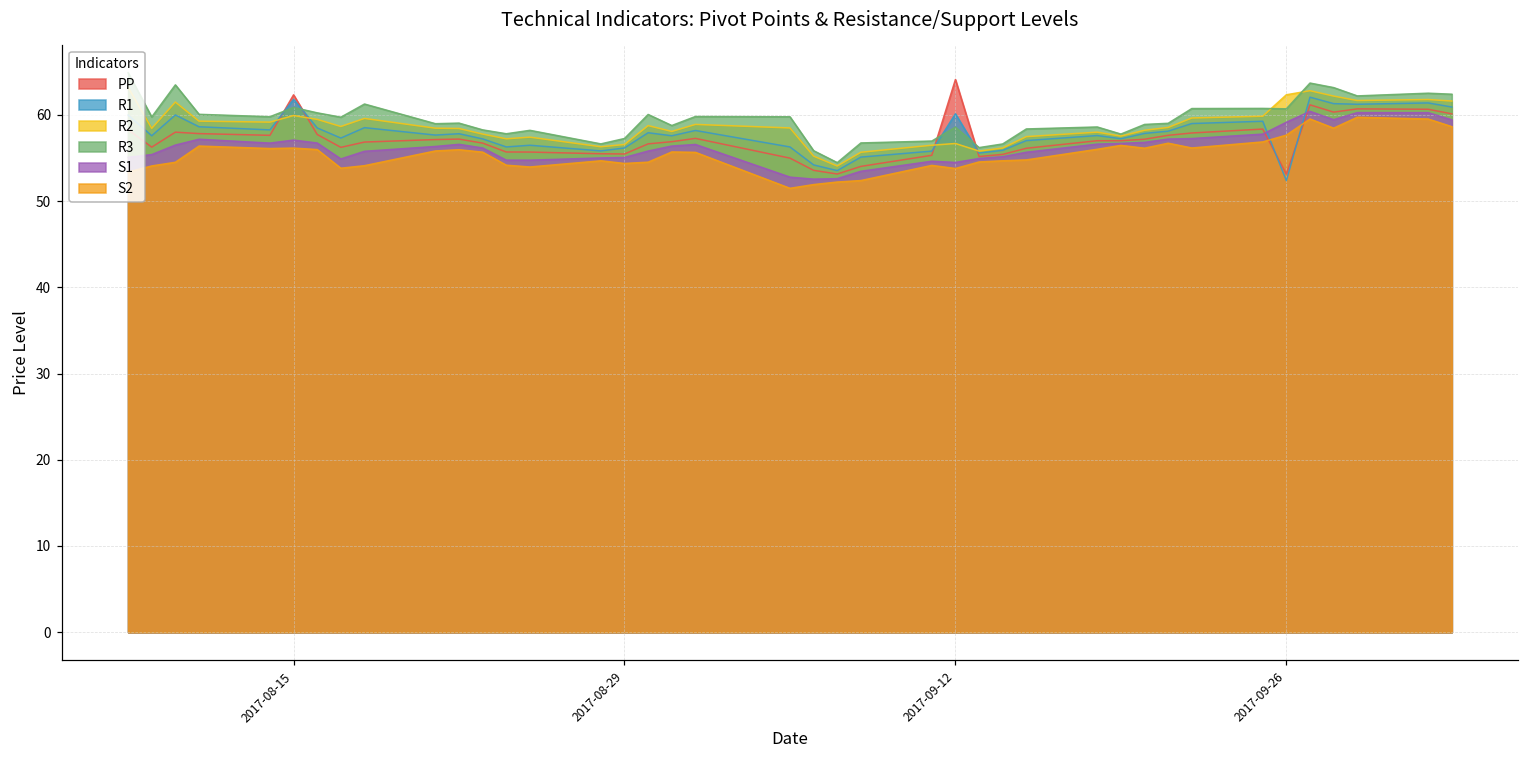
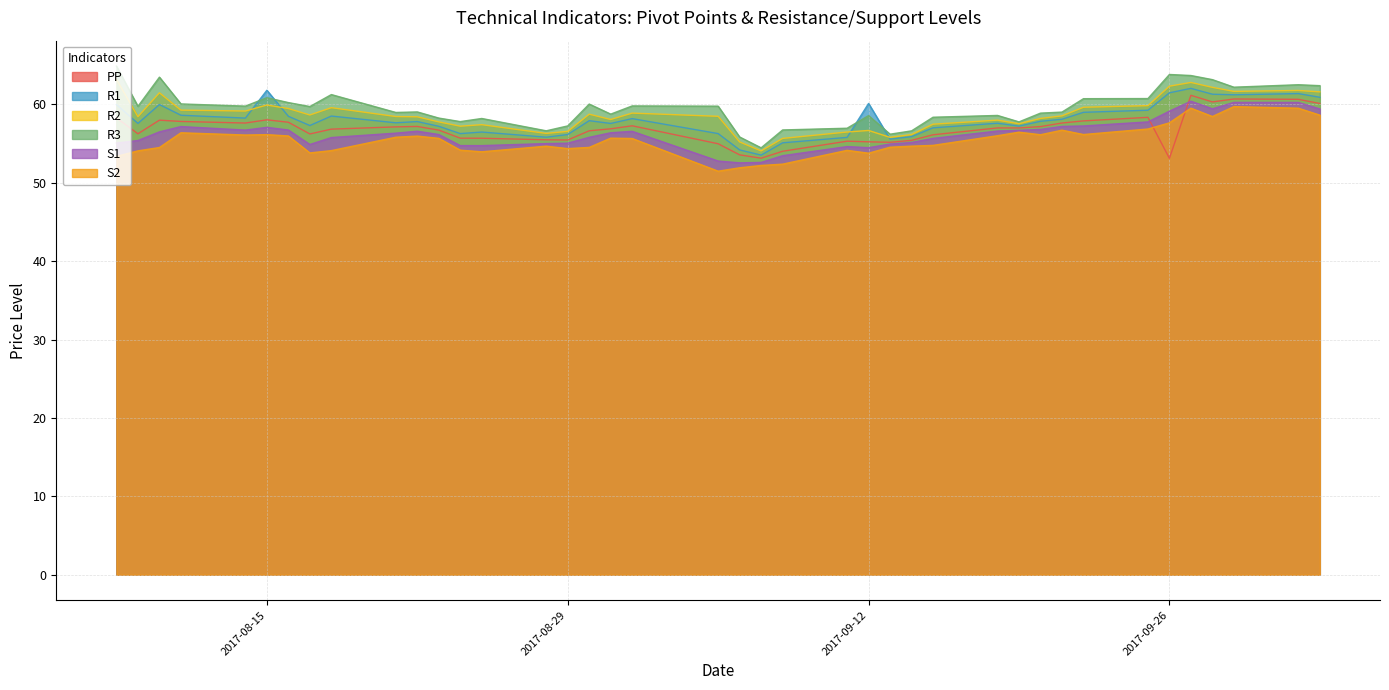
  {
    "PP": {
-     "2017-08-15": 62,
+     "2017-08-15": 58,
      "2017-08-29": 55,
-     "2017-09-12": 64,
+     "2017-09-12": 55,
      "2017-09-26": 53
    },
    "R1": {
      "2017-08-15": 62,
      "2017-08-29": 56,
      "2017-09-12": 60,
-     "2017-09-26": 52
+     "2017-09-26": 61
    },
    "R3": {
      "2017-08-15": 61,
      "2017-08-29": 57,
      "2017-09-12": 59,
-     "2017-09-26": 61
+     "2017-09-26": 64
    },
    "S1": {
      "2017-08-15": 57,
      "2017-08-29": 55,
      "2017-09-12": 54,
      "2017-09-26": 59
    }
  }
